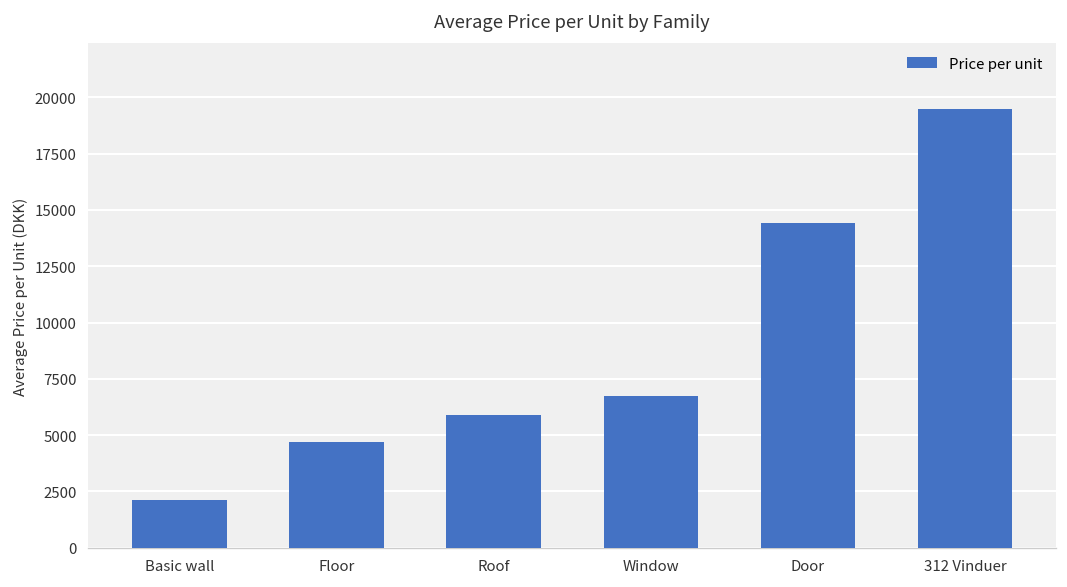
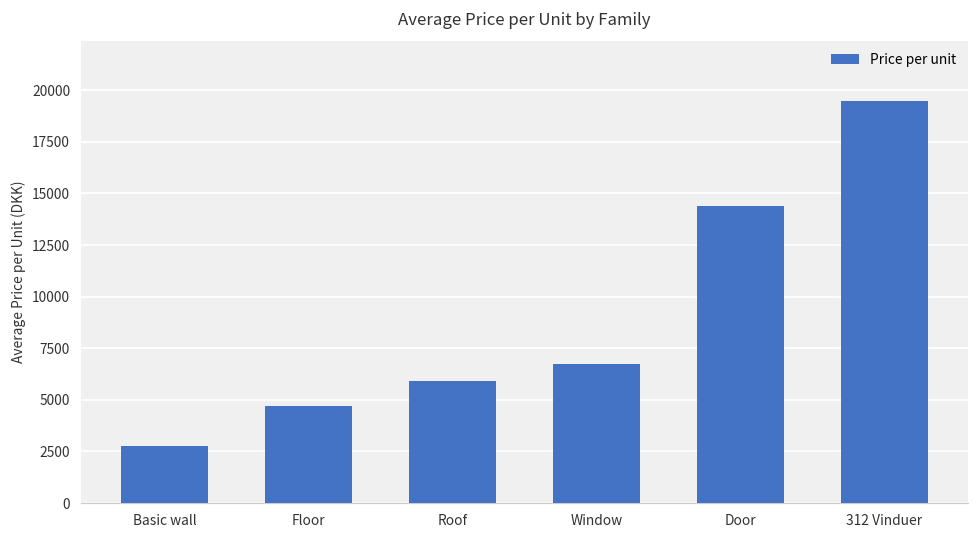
  {
-   "Basic wall": 2100,
+   "Basic wall": 2800,
    "Floor": 4700,
    "Roof": 5900,
    "Window": 6700,
    "Door": 14400,
    "312 Vinduer": 19500
  }
